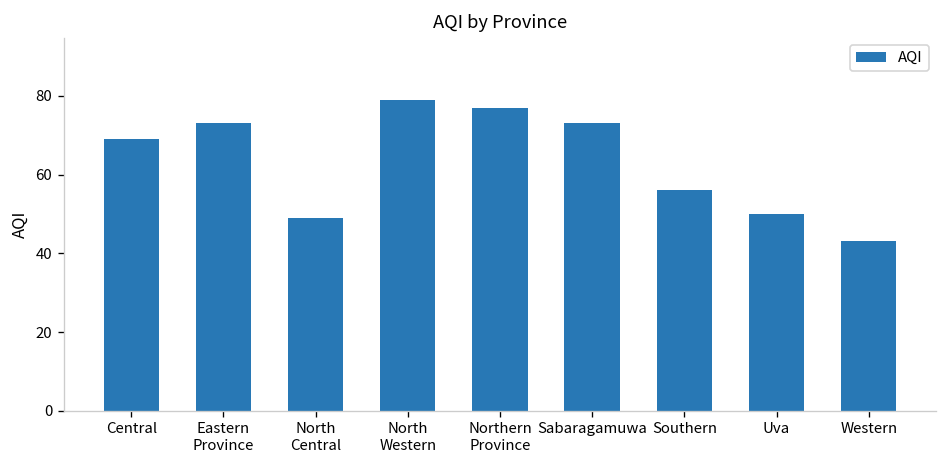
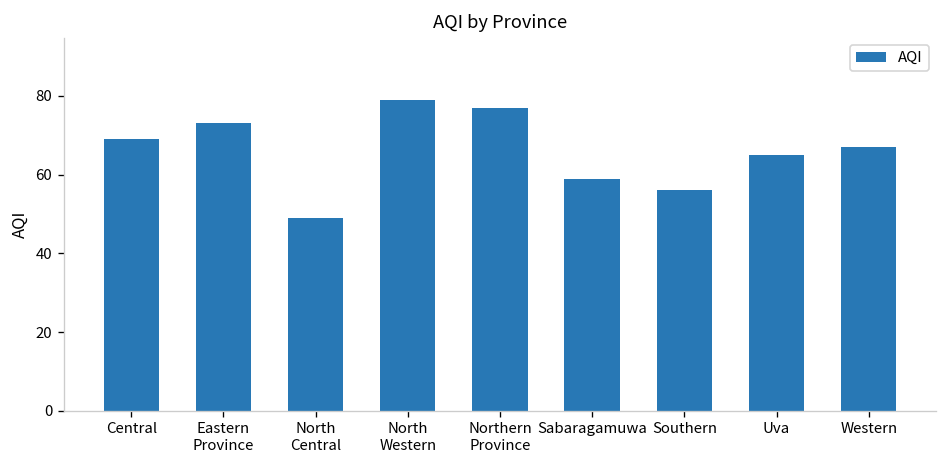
  {
    "Central": 69,
    "Eastern Province": 73,
    "North Central": 49,
    "North Western": 79,
    "Northern Province": 77,
-   "Sabaragamuwa": 73,
+   "Sabaragamuwa": 59,
    "Southern": 56,
-   "Uva": 50,
-   "Western": 43
+   "Uva": 65,
+   "Western": 67
  }
